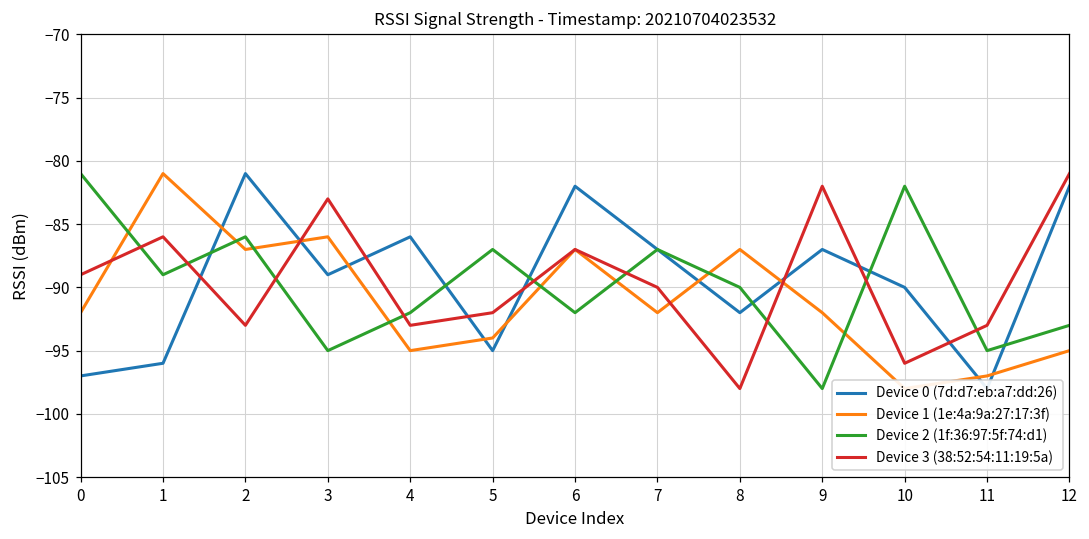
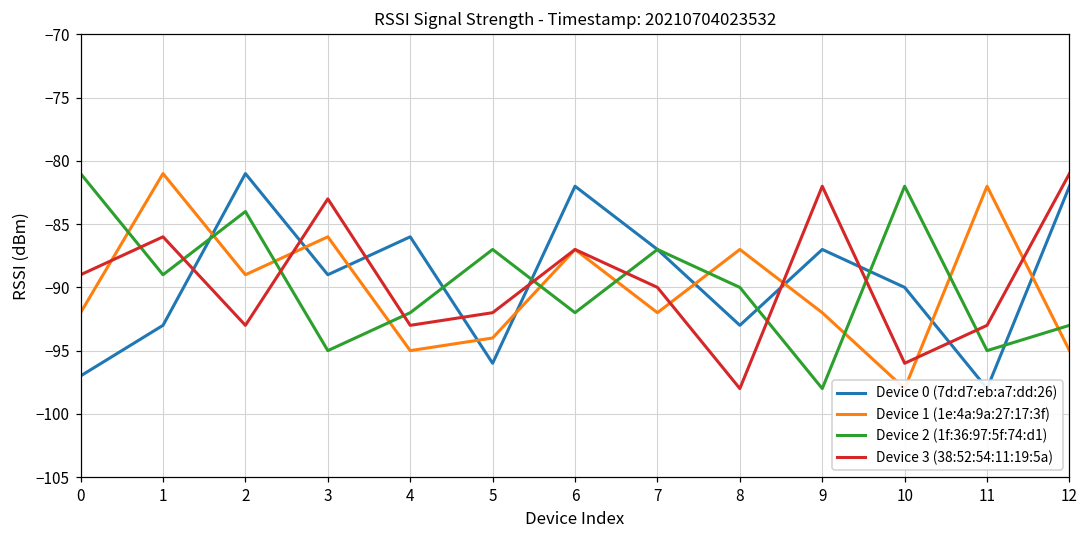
  {
    "Device 0 (7d:d7:eb:a7:dd:26)": {
      "0": -97,
-     "1": -96,
+     "1": -93,
      "2": -81,
      "3": -89,
      "4": -86,
-     "5": -95,
+     "5": -96,
      "6": -82,
-     "8": -92,
+     "8": -93,
      "9": -87,
      "10": -90,
      "12": -82
    },
    "Device 1 (1e:4a:9a:27:17:3f)": {
      "0": -92,
      "1": -81,
-     "2": -87,
+     "2": -89,
      "3": -86,
      "4": -95,
      "5": -94,
      "7": -92,
      "8": -87,
      "9": -92,
-     "11": -97,
+     "11": -82,
      "12": -95
    },
    "Device 2 (1f:36:97:5f:74:d1)": {
      "0": -81,
      "1": -89,
-     "2": -86,
+     "2": -84,
      "3": -95,
      "4": -92,
      "5": -87,
      "6": -92,
      "8": -90,
      "9": -98,
      "10": -82,
      "11": -95,
      "12": -93
    },
    "Device 3 (38:52:54:11:19:5a)": {
      "0": -89,
      "1": -86,
      "2": -93,
      "3": -83,
      "4": -93,
      "5": -92,
      "7": -90,
      "8": -98,
      "9": -82,
      "10": -96,
      "11": -93,
      "12": -81
    }
  }
